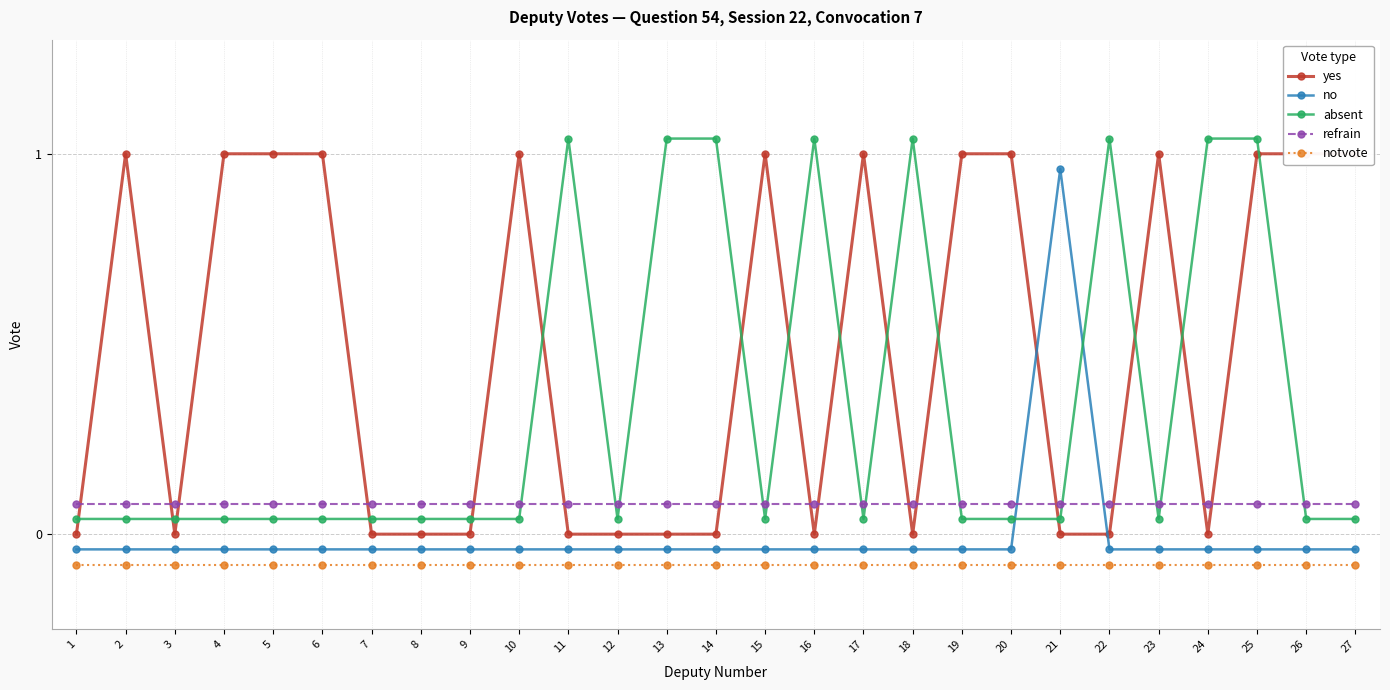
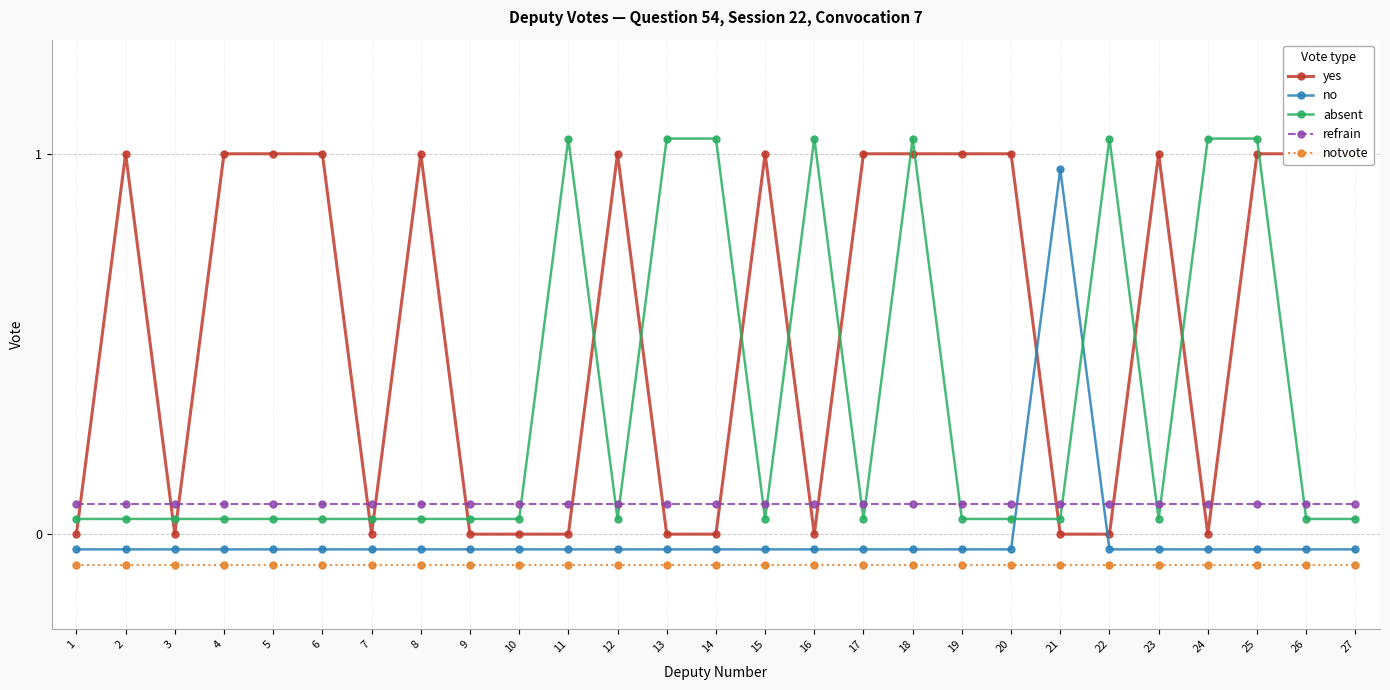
  {
    "yes": {
      "1": 0,
      "2": 1,
      "3": 0,
      "4": 1,
      "5": 1,
      "6": 1,
      "7": 0,
-     "8": 0,
+     "8": 1,
      "9": 0,
-     "10": 1,
+     "10": 0,
      "11": 0,
-     "12": 0,
+     "12": 1,
      "13": 0,
      "14": 0,
      "15": 1,
      "16": 0,
      "17": 1,
-     "18": 0,
+     "18": 1,
      "19": 1,
      "20": 1,
      "21": 0,
      "22": 0,
      "23": 1,
      "24": 0,
      "25": 1
    },
    "no": {
      "1": -0.04,
      "2": -0.04,
      "3": -0.04,
      "4": -0.04,
      "5": -0.04,
      "6": -0.04,
      "7": -0.04,
      "8": -0.04,
      "9": -0.04,
      "10": -0.04,
      "11": -0.04,
      "12": -0.04,
      "13": -0.04,
      "14": -0.04,
      "15": -0.04,
      "16": -0.04,
      "17": -0.04,
      "18": -0.04,
      "19": -0.04,
      "20": -0.04,
      "21": 0.96,
      "22": -0.04,
      "23": -0.04,
      "24": -0.04,
      "25": -0.04,
      "26": -0.04,
      "27": -0.04
    },
    "absent": {
      "1": 0.04,
      "2": 0.04,
      "3": 0.04,
      "4": 0.04,
      "5": 0.04,
      "6": 0.04,
      "7": 0.04,
      "8": 0.04,
      "9": 0.04,
      "10": 0.04,
      "11": 1.04,
      "12": 0.04,
      "13": 1.04,
      "14": 1.04,
      "15": 0.04,
      "16": 1.04,
      "17": 0.04,
      "18": 1.04,
      "19": 0.04,
      "20": 0.04,
      "21": 0.04,
      "22": 1.04,
      "23": 0.04,
      "24": 1.04,
      "25": 1.04,
      "26": 0.04,
      "27": 0.04
    },
    "refrain": {
      "1": 0.08,
      "2": 0.08,
      "3": 0.08,
      "4": 0.08,
      "5": 0.08,
      "6": 0.08,
      "7": 0.08,
      "8": 0.08,
      "9": 0.08,
      "10": 0.08,
      "11": 0.08,
      "12": 0.08,
      "13": 0.08,
      "14": 0.08,
      "15": 0.08,
      "16": 0.08,
      "17": 0.08,
      "18": 0.08,
      "19": 0.08,
      "20": 0.08,
      "21": 0.08,
      "22": 0.08,
      "23": 0.08,
      "24": 0.08,
      "25": 0.08,
      "26": 0.08,
      "27": 0.08
    },
    "notvote": {
      "1": -0.08,
      "2": -0.08,
      "3": -0.08,
      "4": -0.08,
      "5": -0.08,
      "6": -0.08,
      "7": -0.08,
      "8": -0.08,
      "9": -0.08,
      "10": -0.08,
      "11": -0.08,
      "12": -0.08,
      "13": -0.08,
      "14": -0.08,
      "15": -0.08,
      "16": -0.08,
      "17": -0.08,
      "18": -0.08,
      "19": -0.08,
      "20": -0.08,
      "21": -0.08,
      "22": -0.08,
      "23": -0.08,
      "24": -0.08,
      "25": -0.08,
      "26": -0.08,
      "27": -0.08
    }
  }
